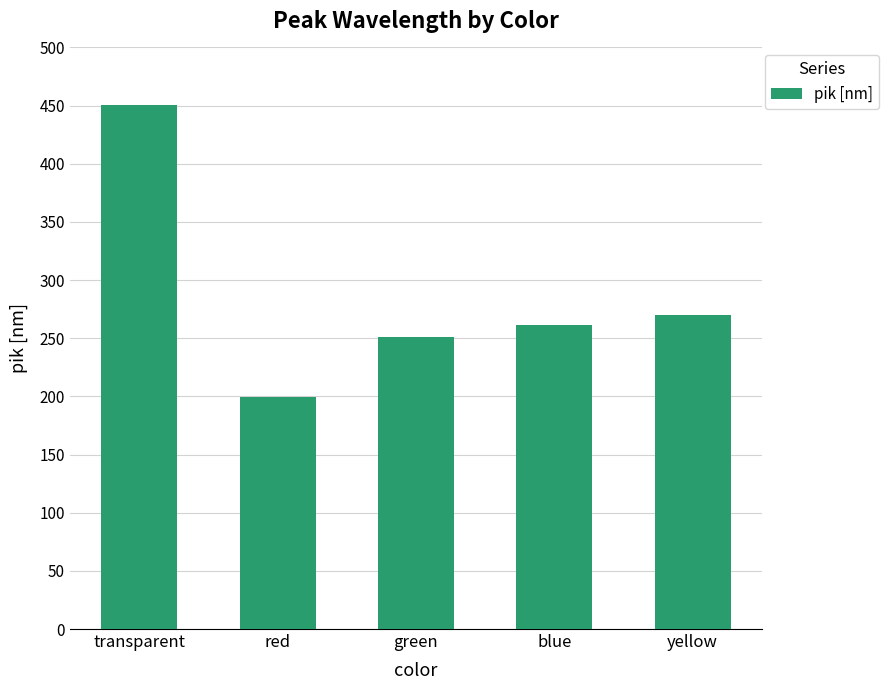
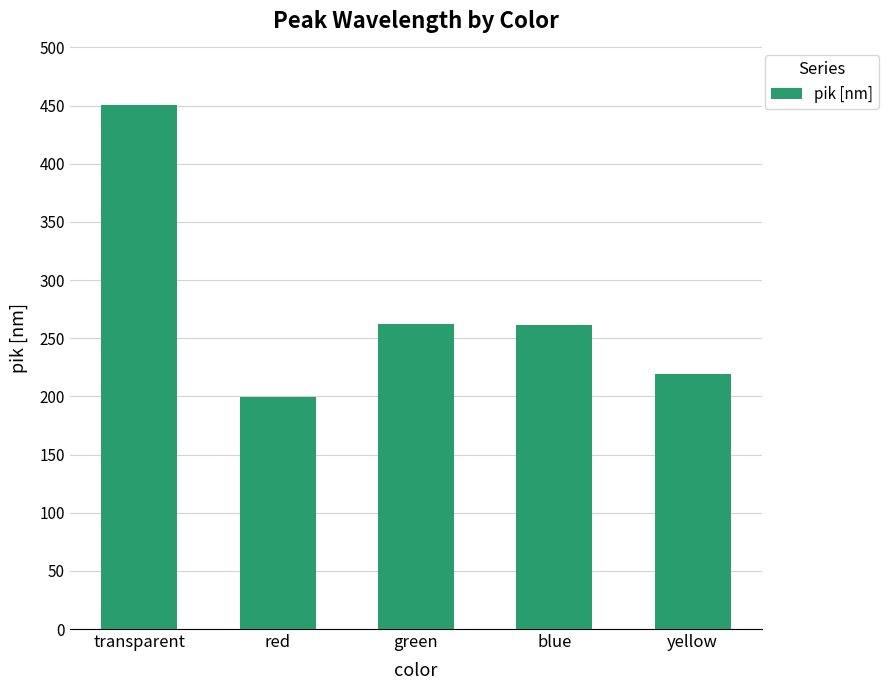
  {
    "transparent": 450,
    "red": 199,
-   "green": 251,
+   "green": 263,
    "blue": 261,
-   "yellow": 270
+   "yellow": 220
  }
